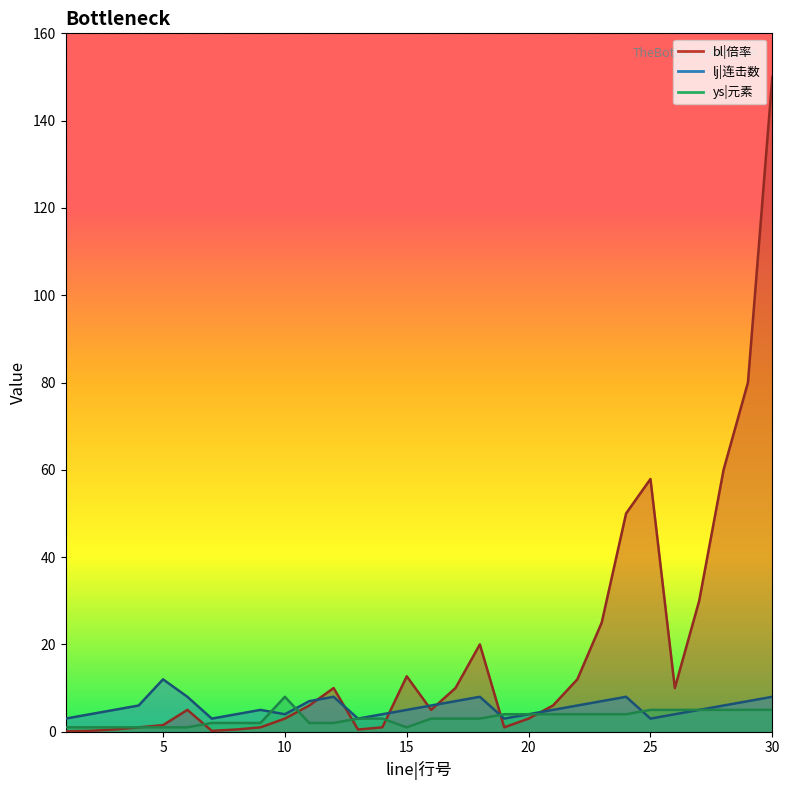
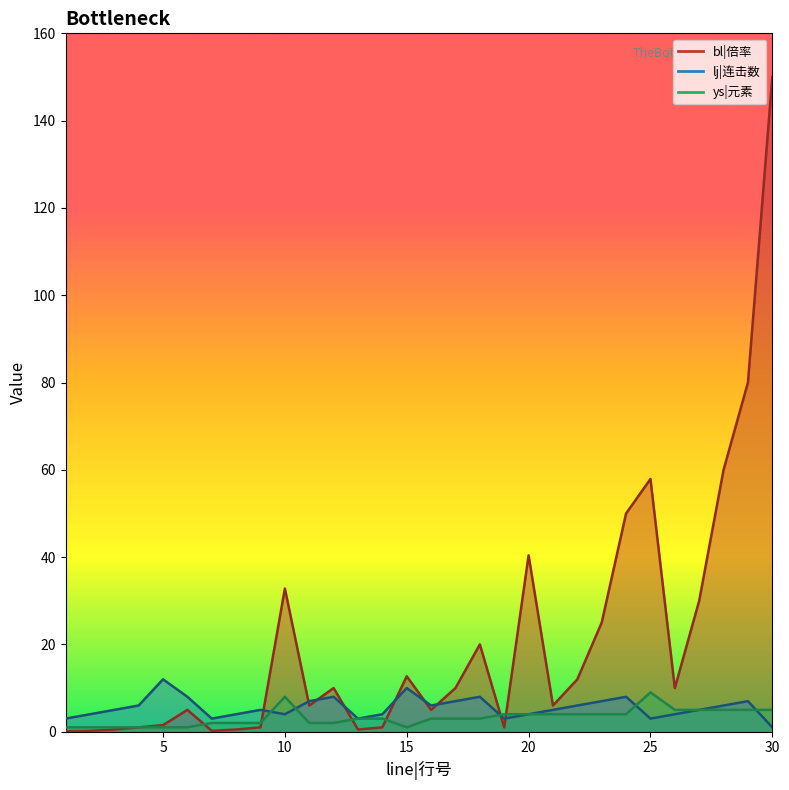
  {
    "bl|倍率": {
-     "10": 3,
+     "10": 33,
      "15": 13,
-     "20": 3,
+     "20": 40,
      "25": 58,
      "30": 150
    },
    "lj|连击数": {
      "5": 12,
      "10": 4,
-     "15": 5,
+     "15": 10,
      "25": 3,
-     "30": 8
+     "30": 1
    },
    "ys|元素": {
      "10": 8,
      "15": 1,
-     "25": 5,
+     "25": 9,
      "30": 5
    }
  }
